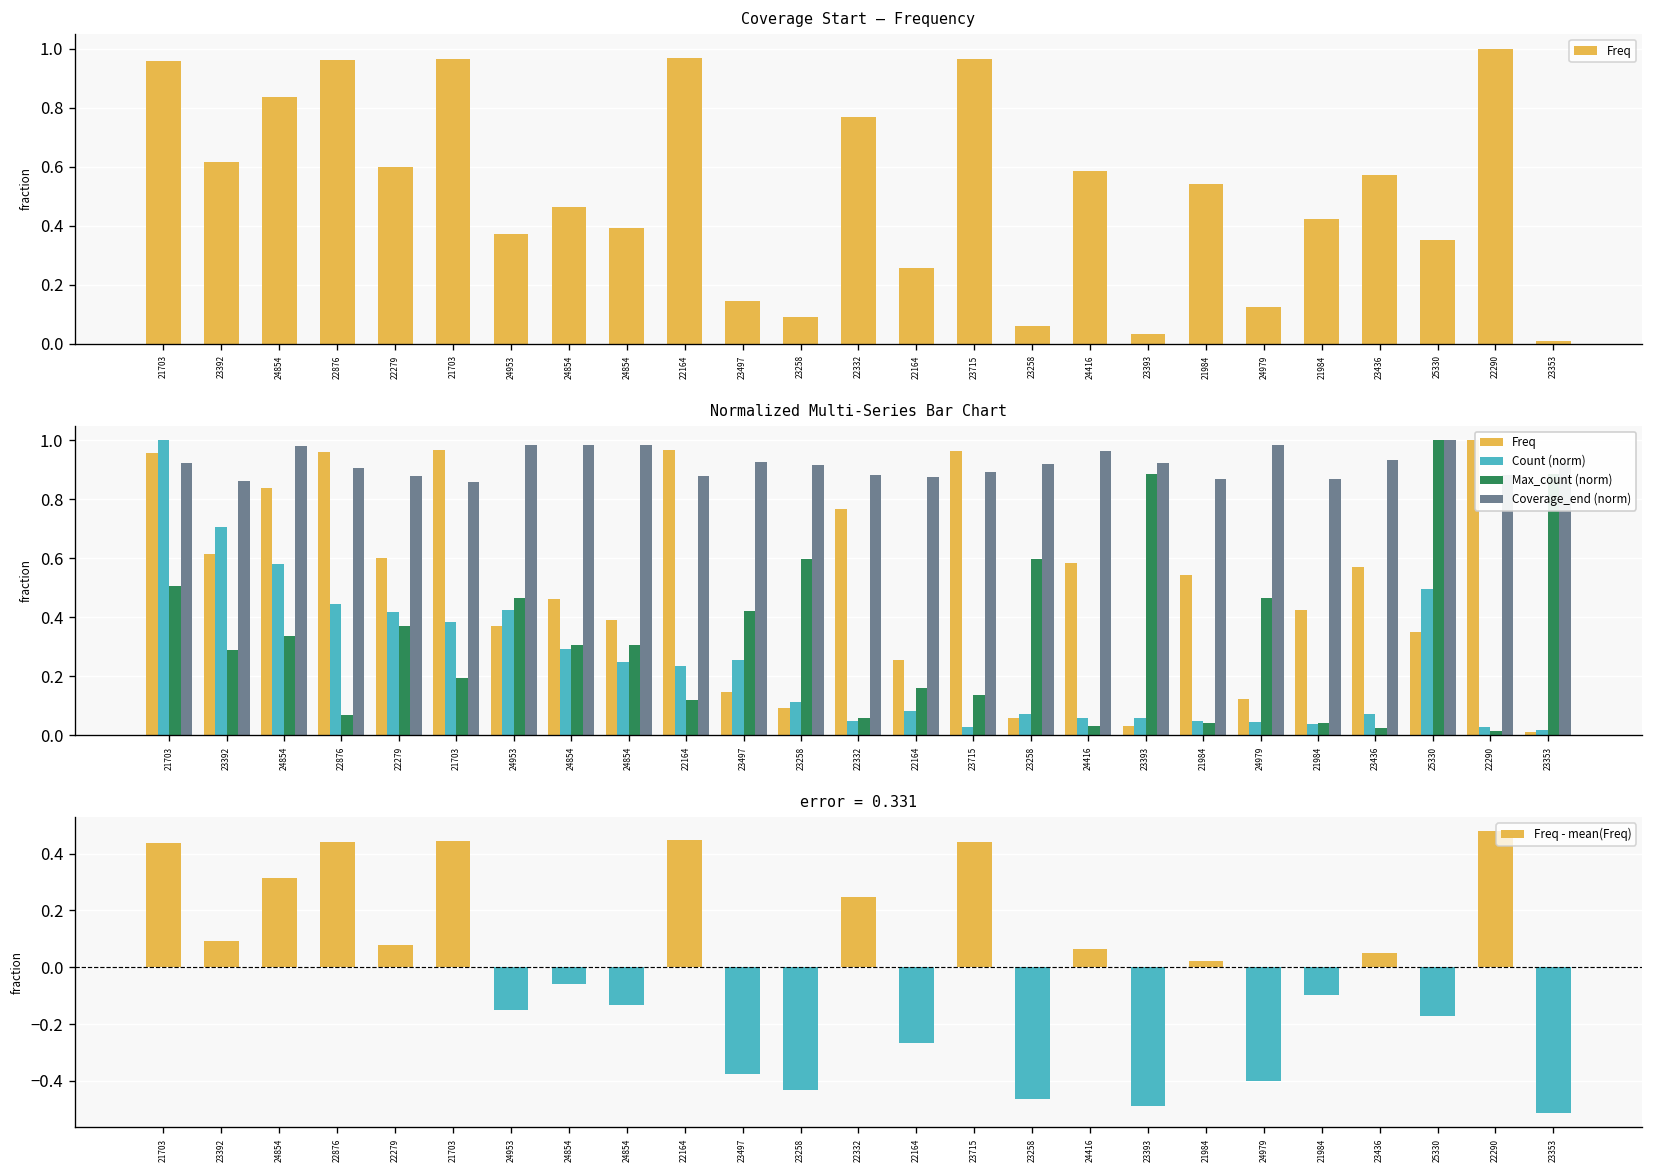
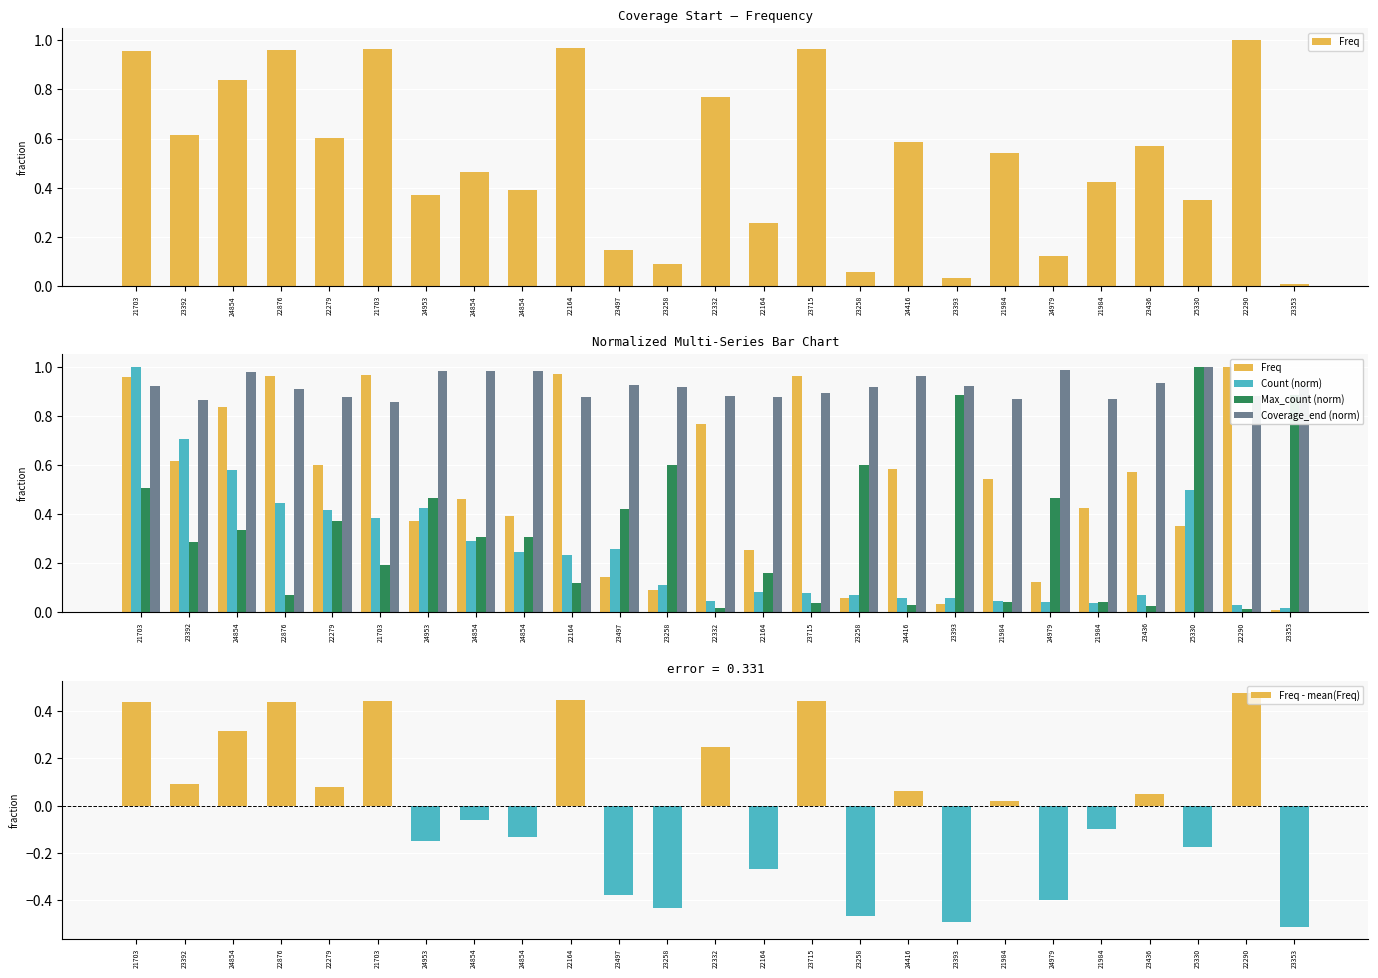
  {
    "Coverage Start — Frequency": {
      "23392": 0.62,
      "22876": 0.96,
      "22279": 0.60,
      "24953": 0.37,
      "23497": 0.15,
      "22332": 0.77,
      "23715": 0.96,
      "24416": 0.59,
      "23393": 0.03,
      "24979": 0.12,
      "23436": 0.57,
      "25330": 0.35,
      "22290": 1.00
    },
    "Normalized Multi-Series Bar Chart": {
      "Freq": {
        "23392": 0.62,
        "22876": 0.96,
        "22279": 0.60,
        "24953": 0.37,
        "23497": 0.15,
        "22332": 0.77,
        "23715": 0.96,
        "24416": 0.59,
        "23393": 0.03,
        "24979": 0.12,
        "23436": 0.57,
        "25330": 0.35,
        "22290": 1.00
      },
      "Count (norm)": {
        "23392": 0.71,
        "22876": 0.45,
        "22279": 0.42,
        "24953": 0.42,
        "23497": 0.26,
        "22332": 0.05,
-       "23715": 0.03,
+       "23715": 0.08,
        "24416": 0.06,
        "23393": 0.06,
        "24979": 0.04,
        "23436": 0.07,
        "25330": 0.50,
        "22290": 0.03,
        "23353": 0.02
      },
      "Max_count (norm)": {
        "23392": 0.29,
        "22876": 0.07,
        "22279": 0.37,
        "24953": 0.46,
        "23497": 0.42,
-       "22332": 0.06,
-       "23715": 0.14,
+       "22332": 0.02,
+       "23715": 0.04,
        "24416": 0.03,
        "23393": 0.88,
        "24979": 0.46,
        "23436": 0.03,
        "25330": 1.00,
        "22290": 0.01
      },
      "Coverage_end (norm)": {
        "23392": 0.86,
        "22876": 0.91,
        "22279": 0.88,
        "24953": 0.98,
        "23497": 0.93,
        "22332": 0.88,
        "23715": 0.89,
        "24416": 0.96,
        "23393": 0.92,
        "24979": 0.99,
        "23436": 0.93,
        "25330": 1.00
      }
    },
    "error = 0.331": {
      "23392": 0.09,
      "22876": 0.44,
      "22279": 0.08,
      "24953": -0.15,
      "23497": -0.38,
      "22332": 0.25,
      "23715": 0.44,
      "24416": 0.06,
      "23393": -0.49,
      "24979": -0.40,
      "23436": 0.05,
      "25330": -0.17,
      "22290": 0.48,
      "23353": -0.51
    }
  }
